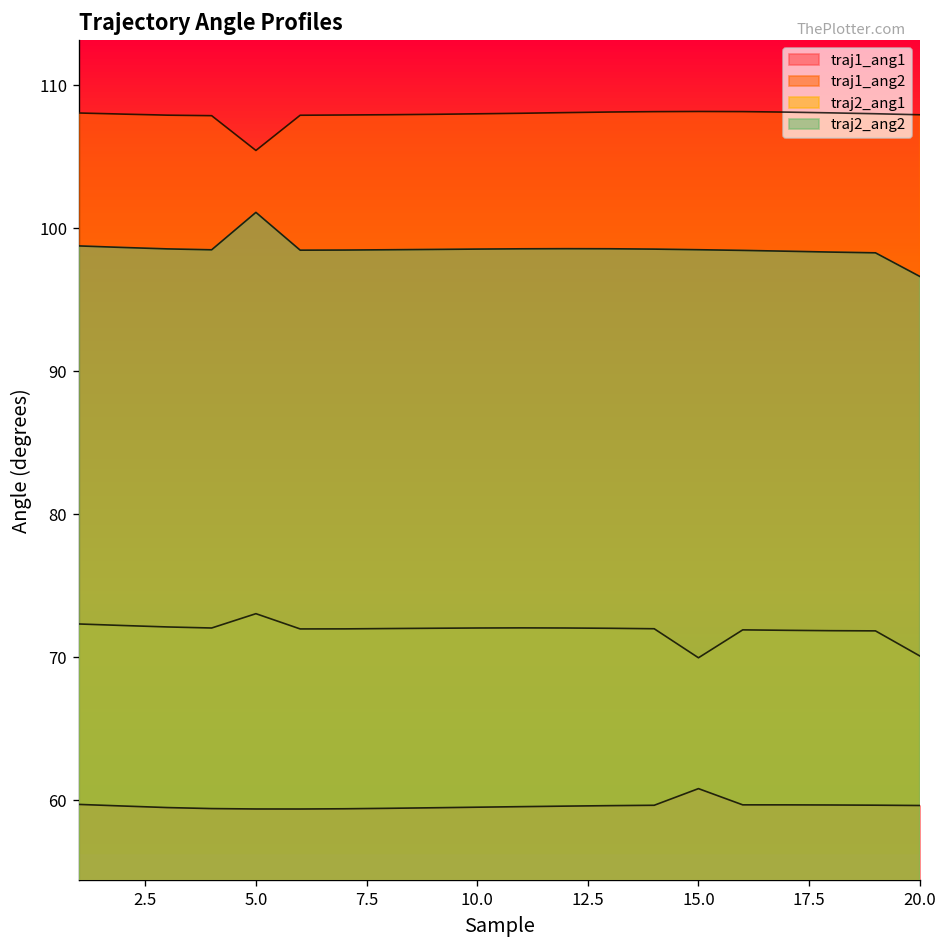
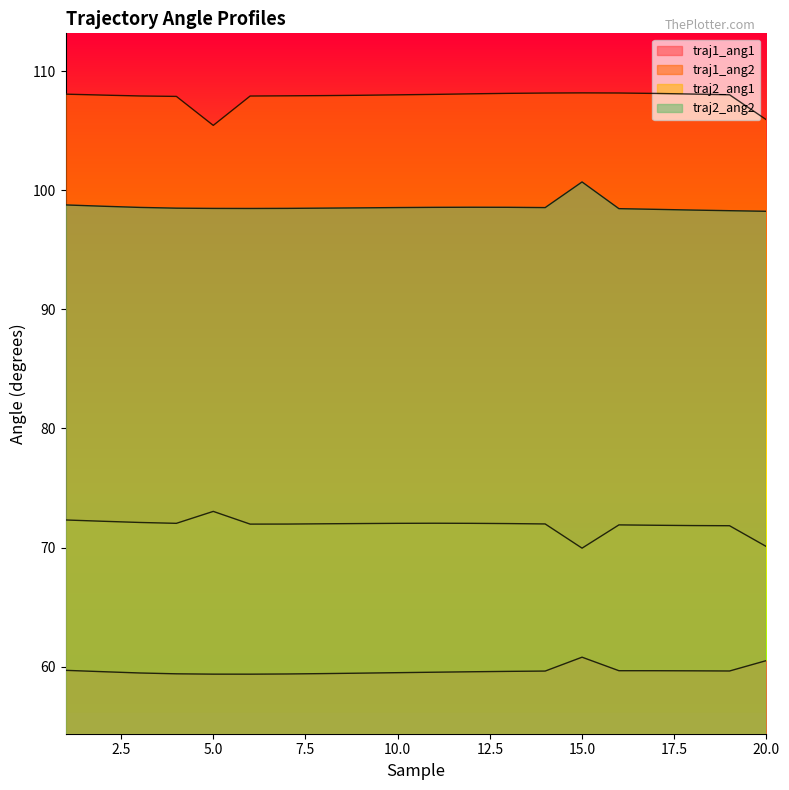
  {
    "traj1_ang1": {
      "5.0": 59.4,
      "10.0": 59.5,
      "15.0": 60.8,
-     "20.0": 59.6
+     "20.0": 60.5
    },
    "traj1_ang2": {
      "5.0": 105.4,
      "10.0": 108.0,
      "15.0": 108.2,
-     "20.0": 107.9
+     "20.0": 105.9
    },
    "traj2_ang1": {
      "5.0": 73.0,
      "10.0": 72.0,
      "15.0": 70.0,
      "20.0": 70.1
    },
    "traj2_ang2": {
-     "5.0": 101.1,
+     "5.0": 98.5,
      "10.0": 98.5,
-     "15.0": 98.5,
-     "20.0": 96.6
+     "15.0": 100.7,
+     "20.0": 98.2
    }
  }
